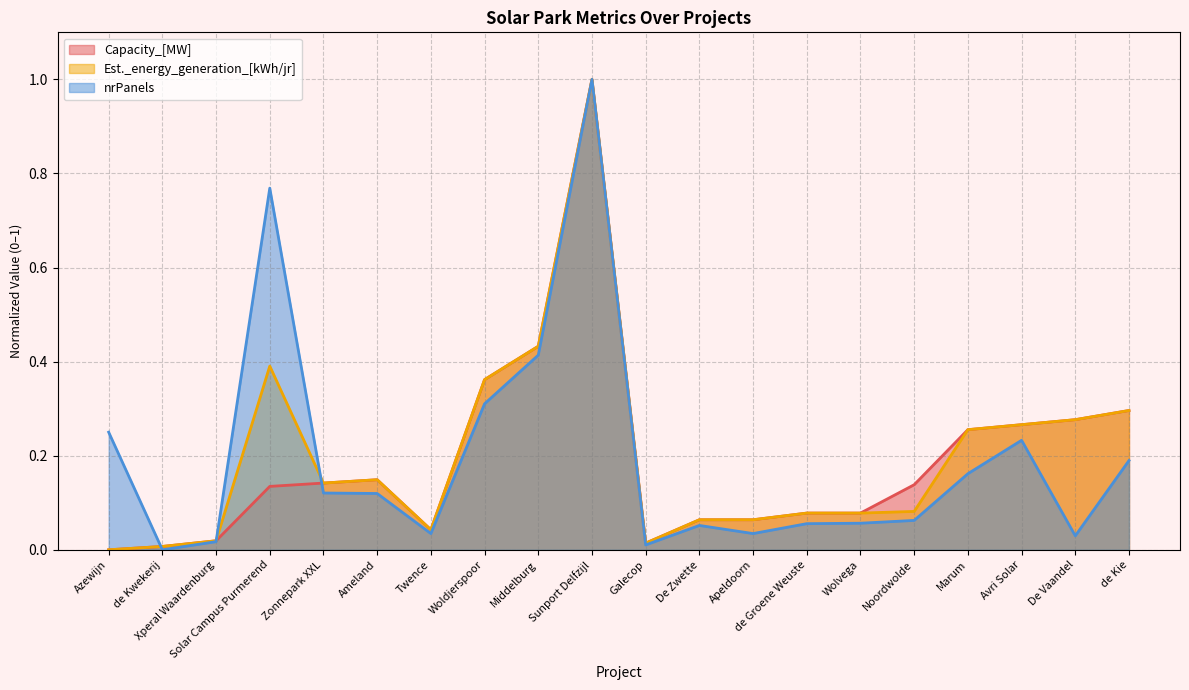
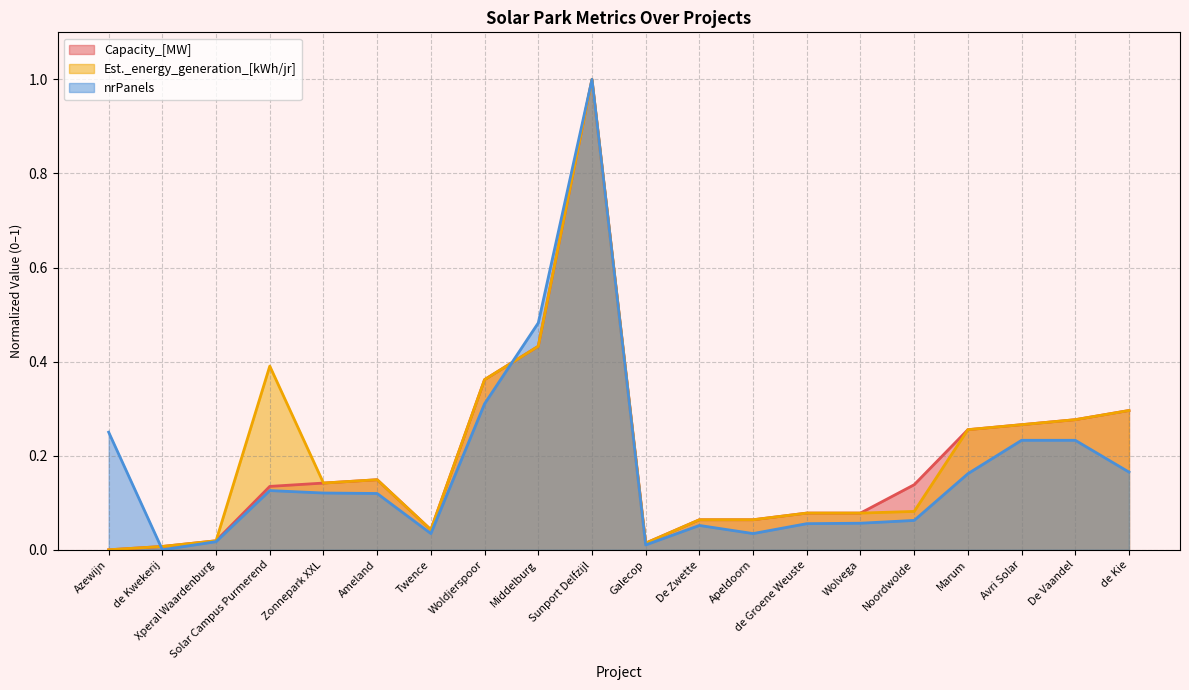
  {
    "Capacity_[MW]": {
      "Solar Campus Purmerend": 0.13,
      "Noordwolde": 0.14
    },
    "Est._energy_generation_[kWh/jr]": {
      "Solar Campus Purmerend": 0.39,
      "Noordwolde": 0.08
    },
    "nrPanels": {
      "Azewijn": 0.25,
      "de Kwekerij": 0.00,
-     "Solar Campus Purmerend": 0.77,
+     "Solar Campus Purmerend": 0.13,
      "Zonnepark XXL": 0.12,
      "Ameland": 0.12,
      "Twence": 0.03,
      "Woldjerspoor": 0.31,
-     "Middelburg": 0.41,
+     "Middelburg": 0.48,
      "De Zwette": 0.05,
      "Apeldoorn": 0.03,
      "de Groene Weuste": 0.06,
      "Wolvega": 0.06,
      "Noordwolde": 0.06,
      "Marum": 0.16,
      "Avri Solar": 0.23,
-     "De Vaandel": 0.03,
-     "de Kie": 0.19
+     "De Vaandel": 0.23,
+     "de Kie": 0.17
    }
  }
